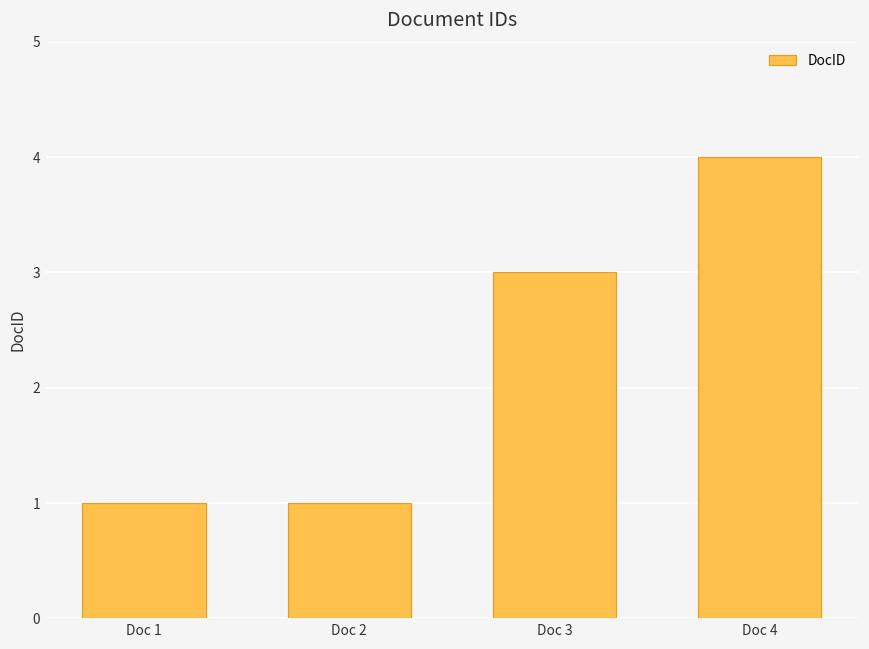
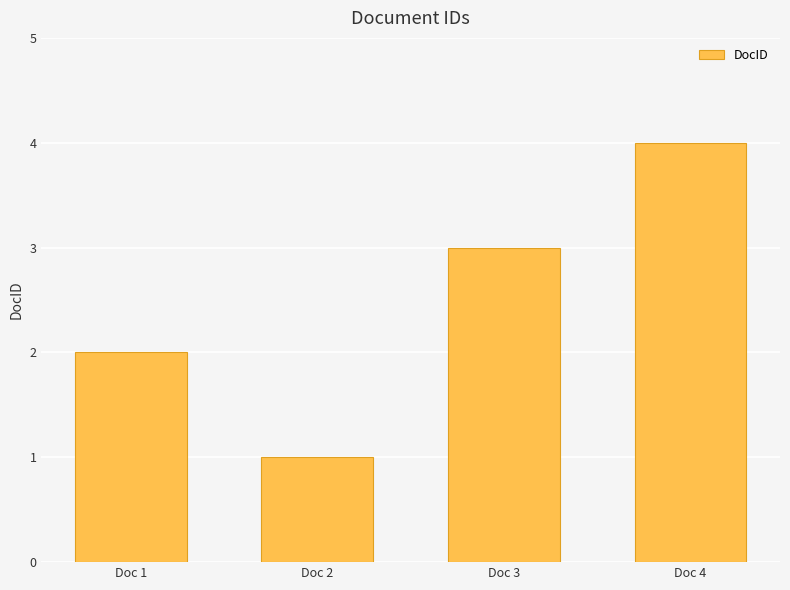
  {
-   "Doc 1": 1,
+   "Doc 1": 2,
    "Doc 2": 1,
    "Doc 3": 3,
    "Doc 4": 4
  }
